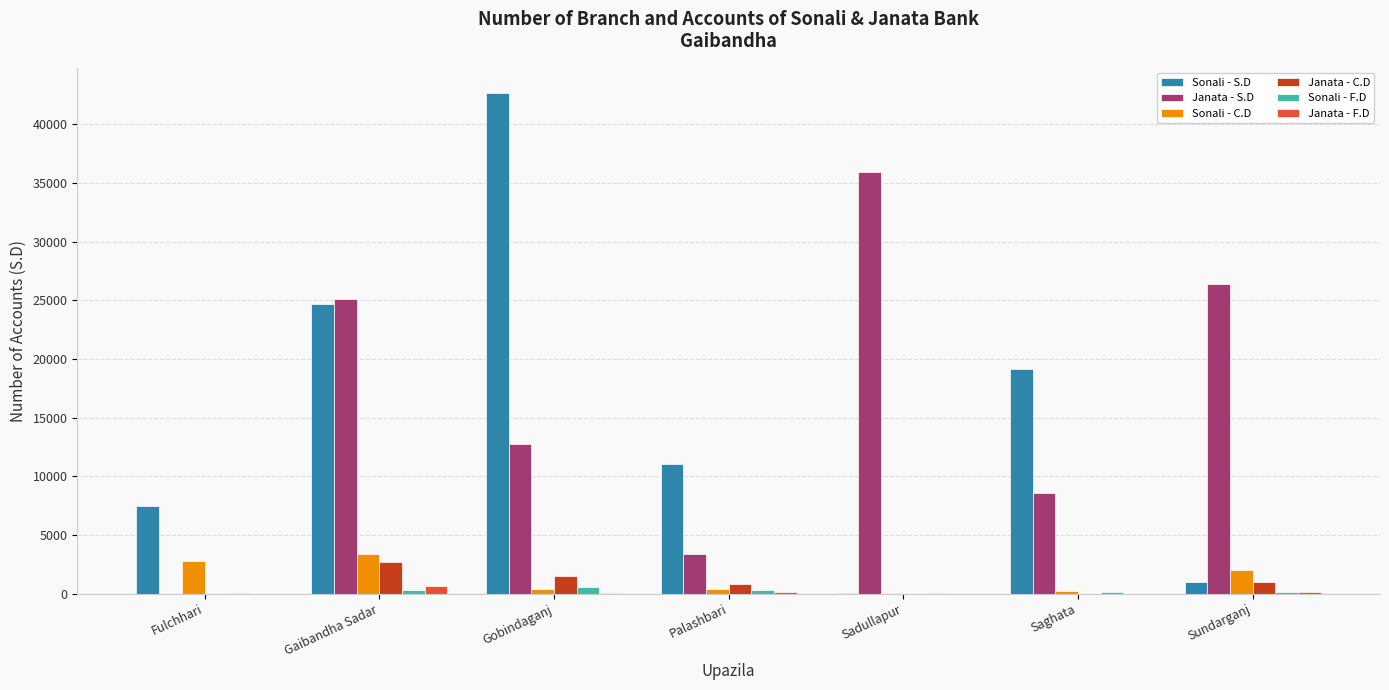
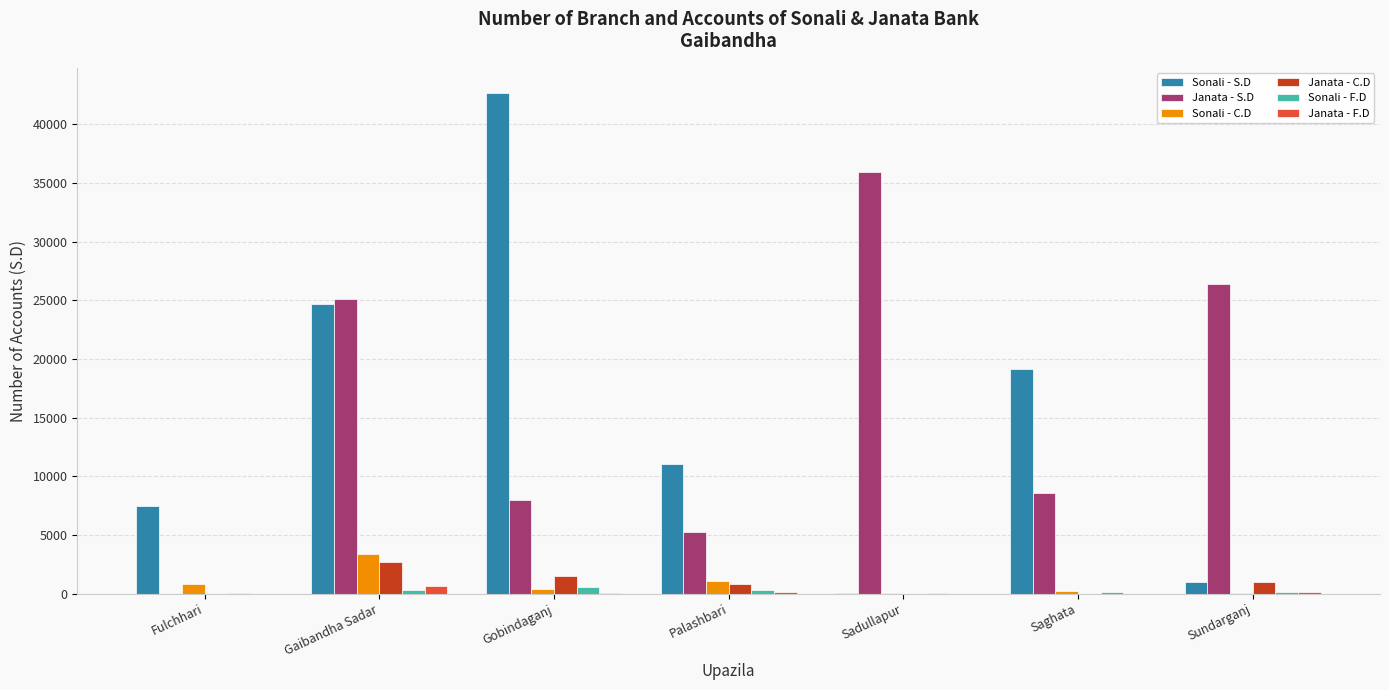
  {
    "Janata - S.D": {
      "Fulchhari": 0,
      "Gaibandha Sadar": 25100,
-     "Gobindaganj": 12700,
-     "Palashbari": 3400,
+     "Gobindaganj": 8000,
+     "Palashbari": 5300,
      "Sadullapur": 35900,
      "Saghata": 8600,
      "Sundarganj": 26400
    },
    "Sonali - C.D": {
-     "Fulchhari": 2800,
+     "Fulchhari": 800,
      "Gaibandha Sadar": 3300,
      "Gobindaganj": 400,
-     "Palashbari": 400,
+     "Palashbari": 1100,
      "Saghata": 200,
-     "Sundarganj": 2000
+     "Sundarganj": 0
    }
  }
